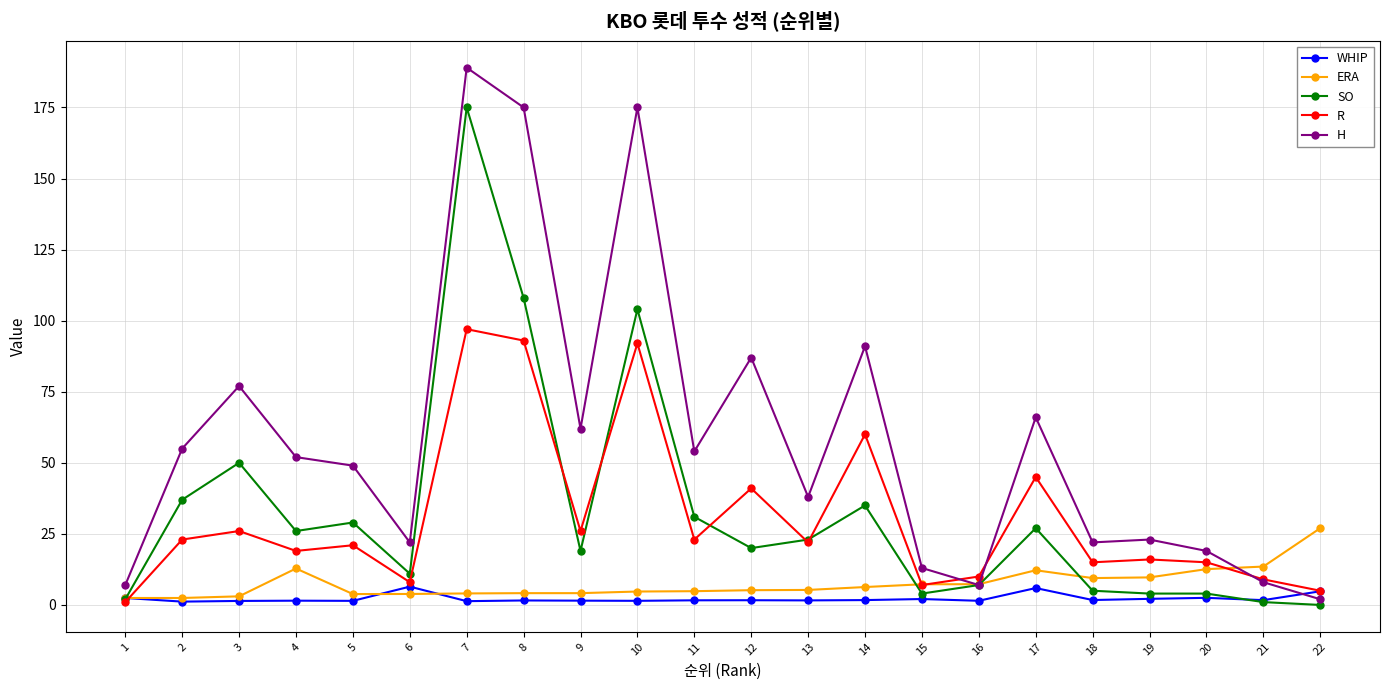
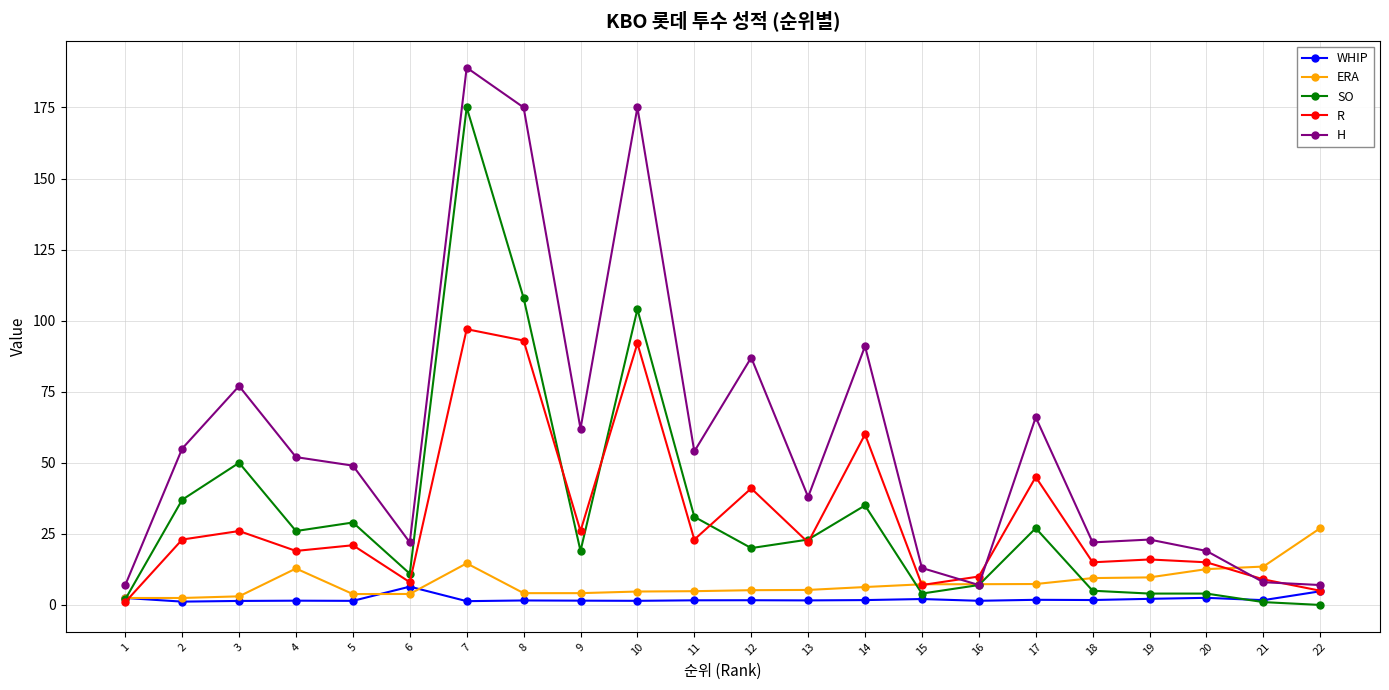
  {
    "WHIP": {
      "2": 1,
      "3": 1,
      "4": 2,
      "5": 1,
      "6": 6,
      "7": 1,
      "8": 2,
      "9": 2,
      "10": 1,
      "11": 2,
      "12": 2,
      "13": 2,
      "14": 2,
      "15": 2,
      "16": 1,
-     "17": 6,
+     "17": 2,
      "18": 2,
      "19": 2,
      "20": 3
    },
    "ERA": {
      "2": 2,
      "3": 3,
      "4": 13,
      "5": 4,
      "6": 4,
-     "7": 4,
+     "7": 15,
      "8": 4,
      "9": 4,
      "10": 5,
      "11": 5,
      "12": 5,
      "13": 5,
      "14": 6,
-     "17": 12,
+     "17": 7,
      "18": 9,
      "19": 10,
      "20": 13,
      "21": 14,
      "22": 27
    },
    "SO": {
      "2": 37,
      "3": 50,
      "4": 26,
      "5": 29,
      "6": 11,
      "7": 175,
      "8": 108,
      "9": 19,
      "10": 104,
      "11": 31,
      "12": 20,
      "13": 23,
      "14": 35,
      "15": 4,
      "17": 27,
      "18": 5,
      "19": 4,
      "20": 4,
      "22": 0
    },
    "R": {
      "1": 1,
      "2": 23,
      "3": 26,
      "4": 19,
      "5": 21,
      "6": 8,
      "7": 97,
      "8": 93,
      "9": 26,
      "10": 92,
      "11": 23,
      "12": 41,
      "13": 22,
      "14": 60,
      "16": 10,
      "17": 45,
      "18": 15,
      "19": 16,
      "20": 15,
      "21": 9
    },
    "H": {
      "1": 7,
      "2": 55,
      "3": 77,
      "4": 52,
      "5": 49,
      "6": 22,
      "7": 189,
      "8": 175,
      "9": 62,
      "10": 175,
      "11": 54,
      "12": 87,
      "13": 38,
      "14": 91,
      "15": 13,
      "17": 66,
      "18": 22,
      "19": 23,
      "20": 19,
      "21": 8,
-     "22": 2
+     "22": 7
    }
  }
